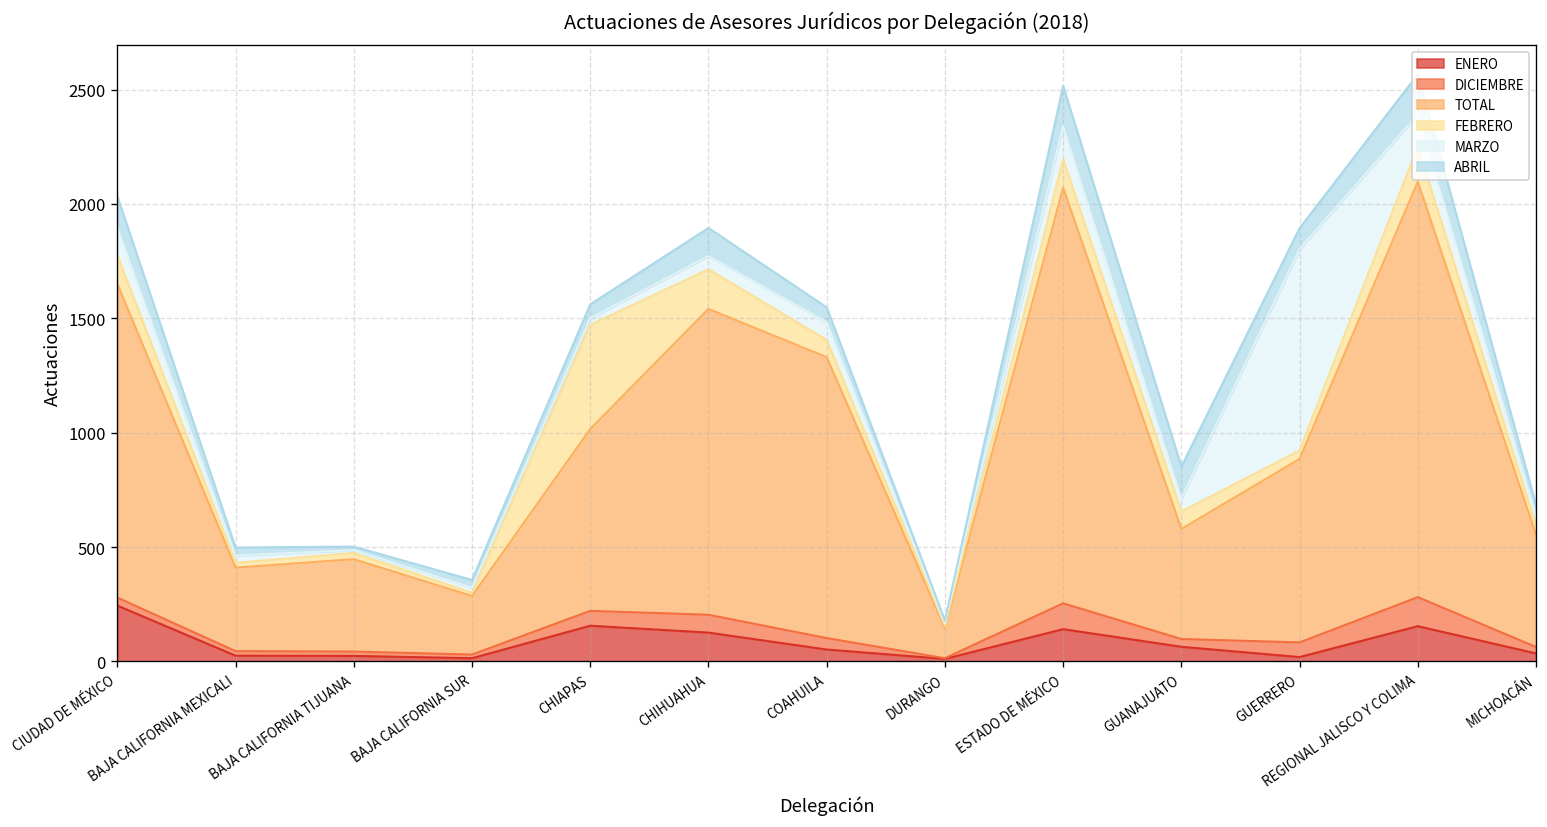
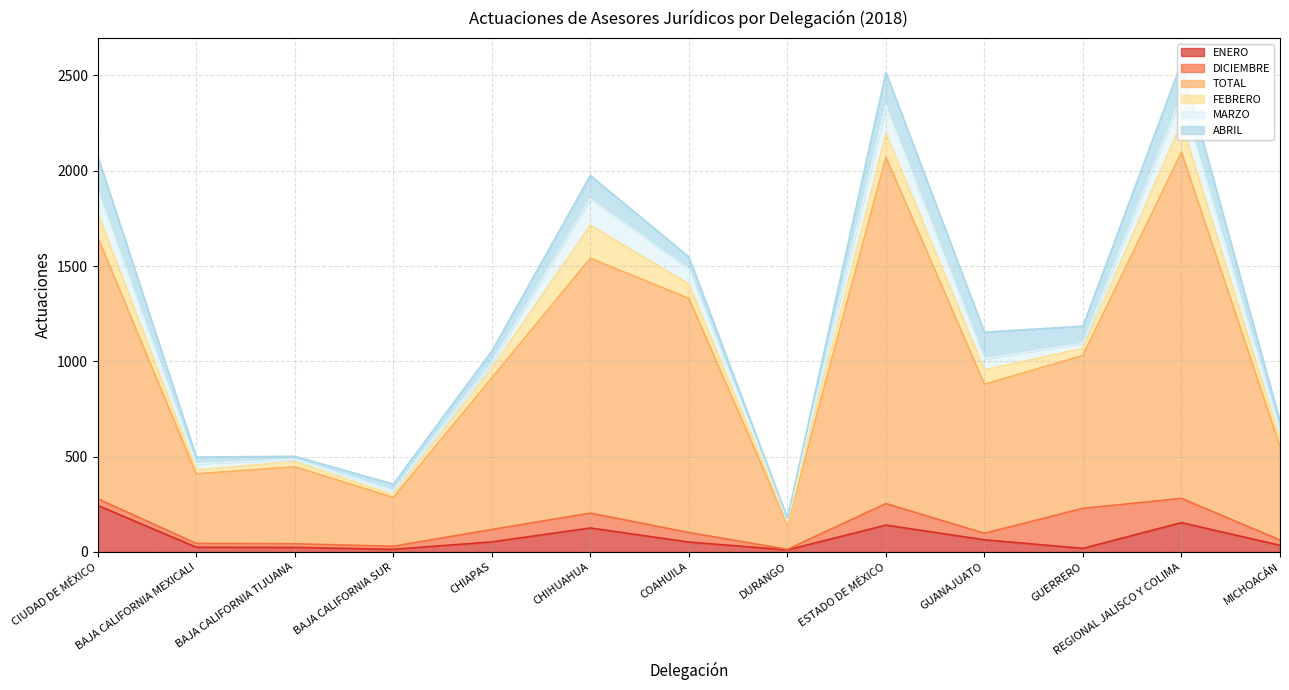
  {
    "ENERO": {
      "CIUDAD DE MÉXICO": 240,
      "BAJA CALIFORNIA MEXICALI": 30,
      "BAJA CALIFORNIA TIJUANA": 20,
      "BAJA CALIFORNIA SUR": 10,
-     "CHIAPAS": 160,
+     "CHIAPAS": 50,
      "CHIHUAHUA": 130,
      "COAHUILA": 50,
      "ESTADO DE MÉXICO": 140,
      "GUANAJUATO": 60,
      "GUERRERO": 20,
      "REGIONAL JALISCO Y COLIMA": 150,
      "MICHOACÁN": 40
    },
    "DICIEMBRE": {
      "CIUDAD DE MÉXICO": 40,
      "BAJA CALIFORNIA MEXICALI": 20,
      "BAJA CALIFORNIA TIJUANA": 20,
      "BAJA CALIFORNIA SUR": 20,
      "CHIAPAS": 70,
      "CHIHUAHUA": 80,
      "COAHUILA": 50,
      "ESTADO DE MÉXICO": 110,
      "GUANAJUATO": 30,
-     "GUERRERO": 60,
+     "GUERRERO": 210,
      "REGIONAL JALISCO Y COLIMA": 130,
      "MICHOACÁN": 30
    },
    "TOTAL": {
      "CIUDAD DE MÉXICO": 1370,
      "BAJA CALIFORNIA MEXICALI": 370,
      "BAJA CALIFORNIA TIJUANA": 400,
      "BAJA CALIFORNIA SUR": 260,
      "CHIAPAS": 800,
      "CHIHUAHUA": 1340,
      "COAHUILA": 1230,
      "ESTADO DE MÉXICO": 1820,
-     "GUANAJUATO": 480,
+     "GUANAJUATO": 780,
      "GUERRERO": 800,
      "REGIONAL JALISCO Y COLIMA": 1820,
      "MICHOACÁN": 490
    },
    "FEBRERO": {
      "CIUDAD DE MÉXICO": 130,
      "BAJA CALIFORNIA MEXICALI": 20,
      "BAJA CALIFORNIA SUR": 10,
-     "CHIAPAS": 460,
+     "CHIAPAS": 50,
      "CHIHUAHUA": 170,
      "COAHUILA": 80,
      "ESTADO DE MÉXICO": 120,
      "GUANAJUATO": 80,
      "GUERRERO": 40,
      "MICHOACÁN": 40
    },
    "MARZO": {
      "CIUDAD DE MÉXICO": 120,
      "BAJA CALIFORNIA MEXICALI": 30,
      "BAJA CALIFORNIA SUR": 20,
      "CHIAPAS": 30,
-     "CHIHUAHUA": 60,
+     "CHIHUAHUA": 140,
      "COAHUILA": 80,
      "ESTADO DE MÉXICO": 150,
      "GUANAJUATO": 60,
-     "GUERRERO": 880,
+     "GUERRERO": 30,
      "MICHOACÁN": 50
    },
    "ABRIL": {
-     "CIUDAD DE MÉXICO": 130,
+     "CIUDAD DE MÉXICO": 180,
      "BAJA CALIFORNIA MEXICALI": 40,
      "BAJA CALIFORNIA TIJUANA": 20,
      "BAJA CALIFORNIA SUR": 30,
      "CHIAPAS": 60,
      "CHIHUAHUA": 120,
      "COAHUILA": 60,
      "ESTADO DE MÉXICO": 170,
      "GUANAJUATO": 140,
      "GUERRERO": 90,
      "MICHOACÁN": 50
    }
  }
